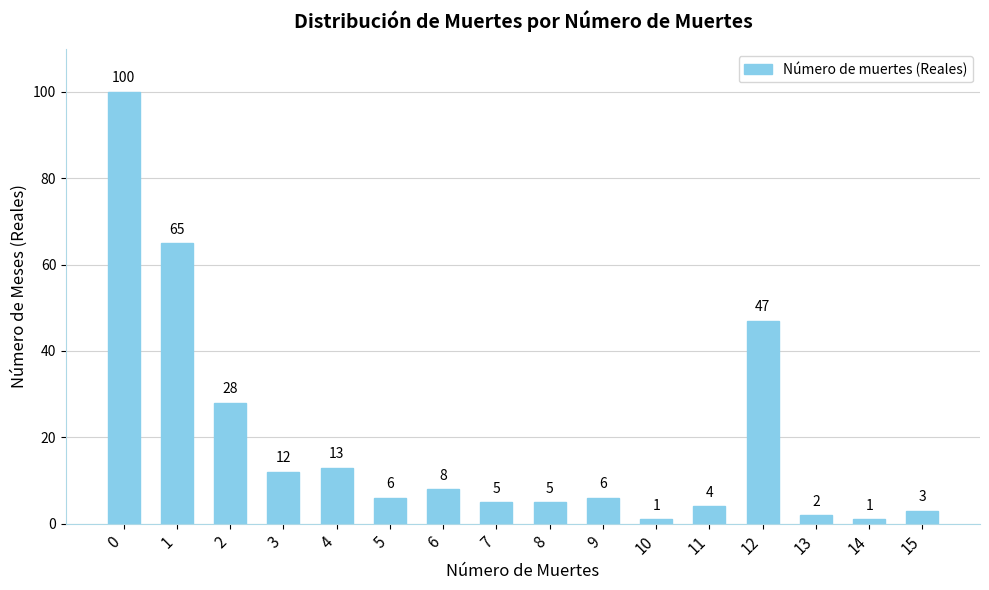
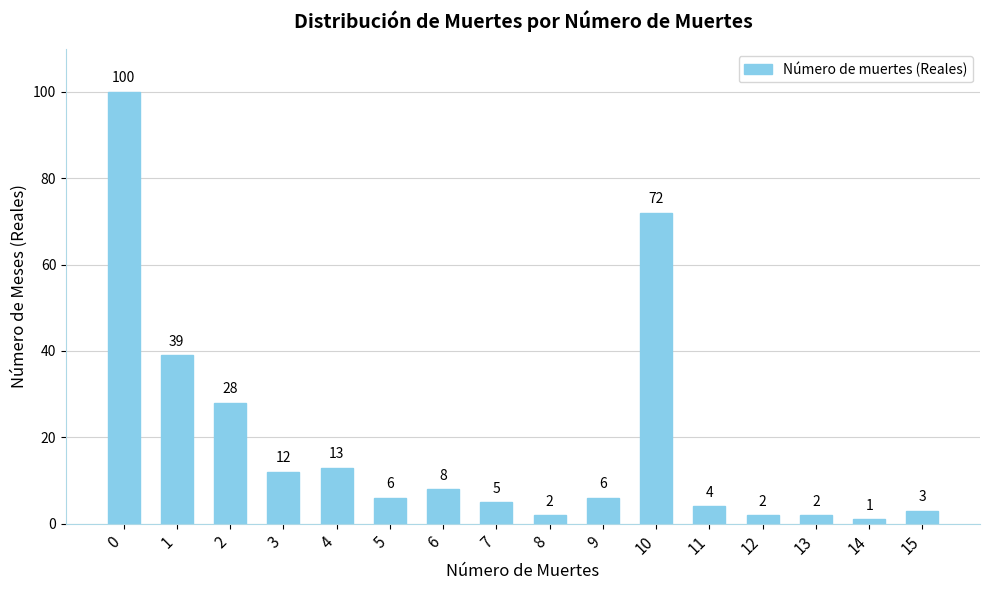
  {
    "0": 100,
-   "1": 65,
+   "1": 39,
    "2": 28,
    "3": 12,
    "4": 13,
    "5": 6,
    "6": 8,
    "7": 5,
-   "8": 5,
+   "8": 2,
    "9": 6,
-   "10": 1,
+   "10": 72,
    "11": 4,
-   "12": 47,
+   "12": 2,
    "13": 2,
    "14": 1,
    "15": 3
  }
